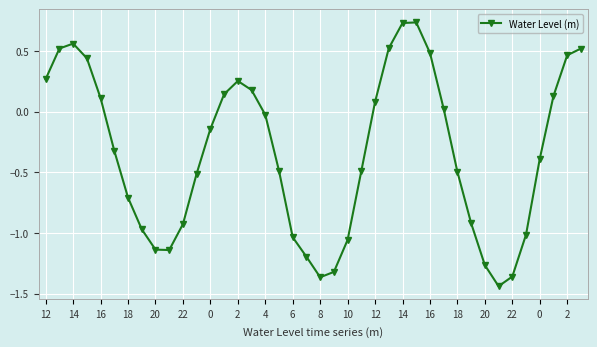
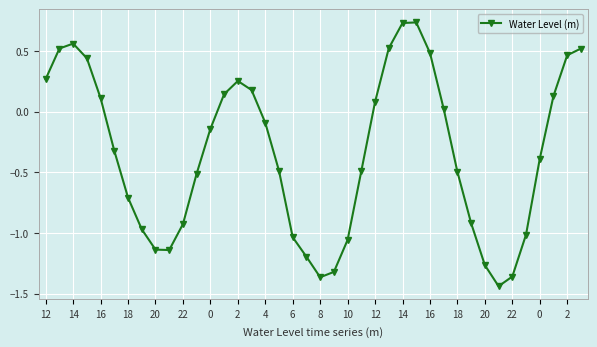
  {
-   "4": -0.03,
+   "4": -0.09,
    "6": -1.04,
    "8": -1.37,
    "10": -1.06
  }
